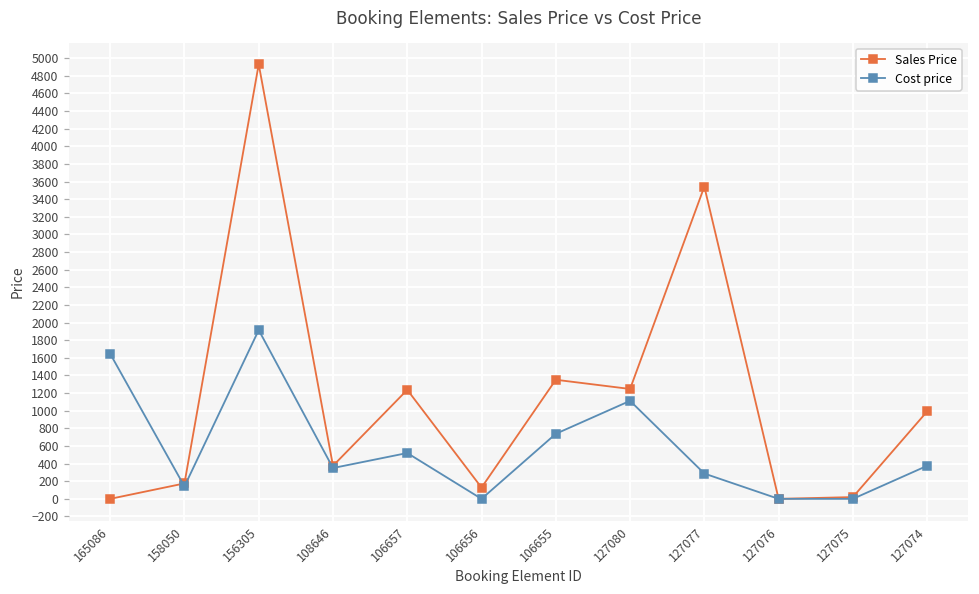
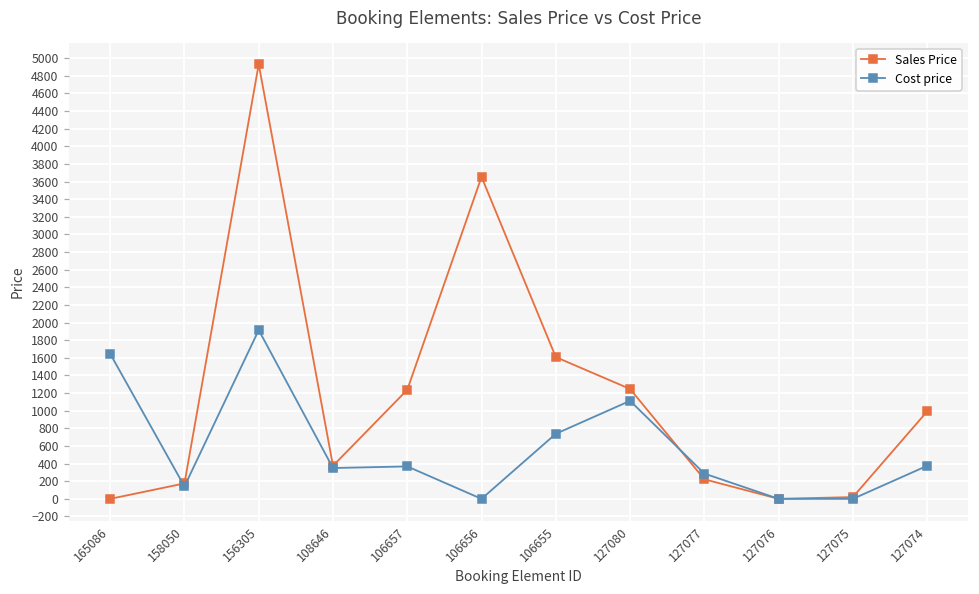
  {
    "Sales Price": {
      "165086": 0,
      "158050": 200,
      "156305": 4900,
      "106657": 1200,
-     "106656": 100,
-     "106655": 1400,
+     "106656": 3700,
+     "106655": 1600,
      "127080": 1200,
-     "127077": 3500,
+     "127077": 200,
      "127074": 1000
    },
    "Cost price": {
      "165086": 1600,
      "158050": 100,
      "156305": 1900,
-     "106657": 500,
+     "106657": 400,
      "106656": 0,
      "106655": 700,
      "127080": 1100,
      "127077": 300,
      "127074": 400
    }
  }
